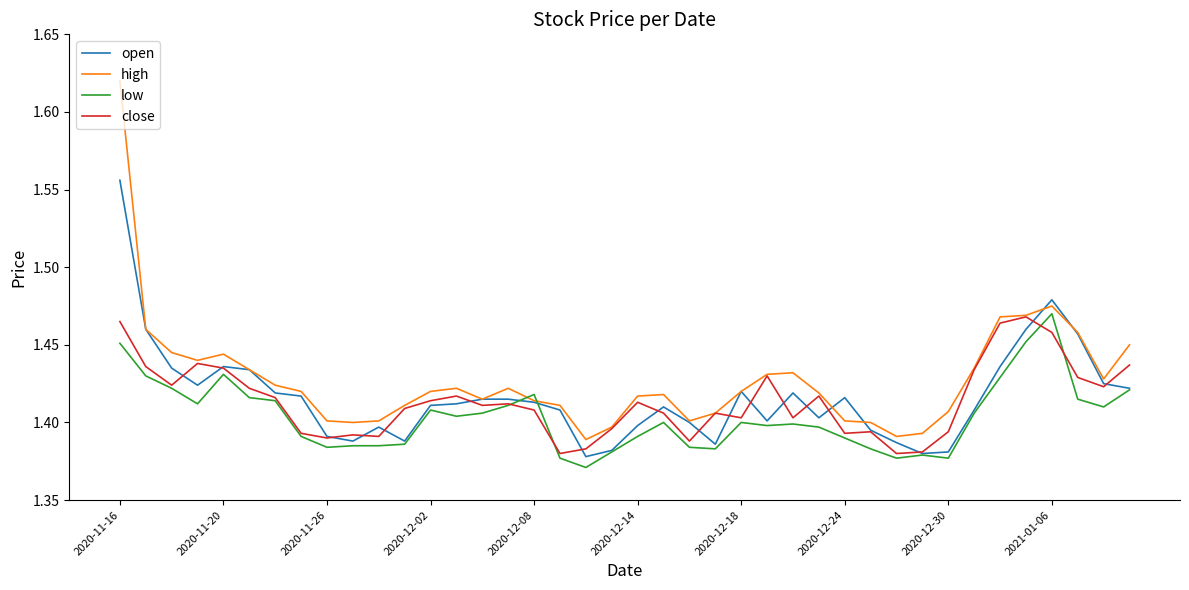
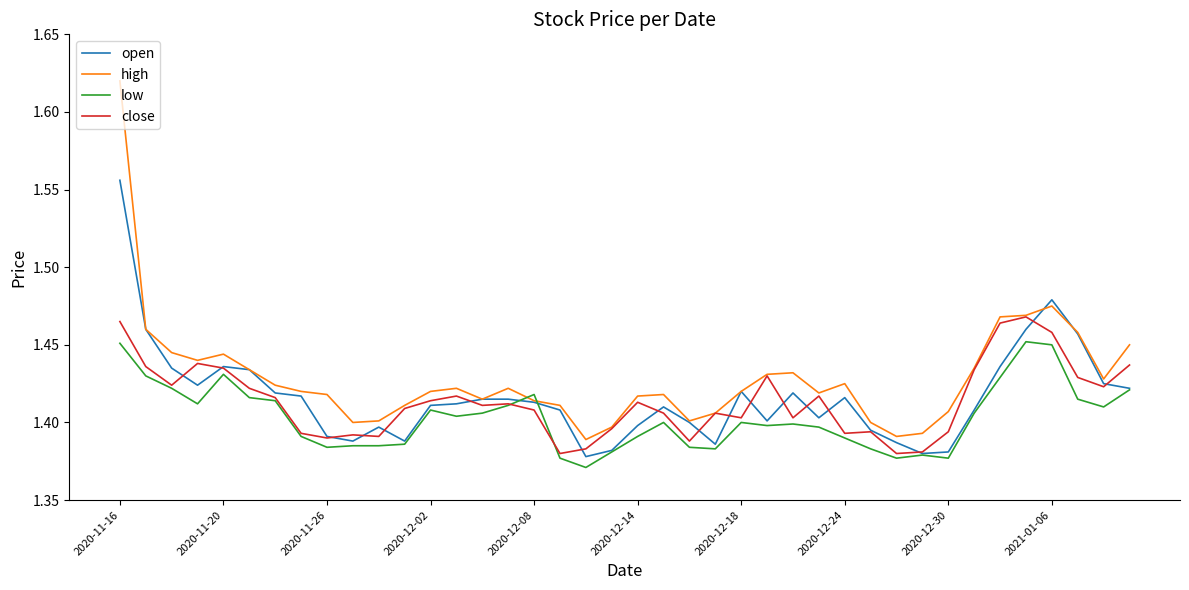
  {
    "open": {
      "2020-11-16": 1.556,
      "2020-12-02": 1.411,
      "2020-12-14": 1.398,
      "2020-12-24": 1.416,
      "2020-12-30": 1.381,
      "2021-01-06": 1.479
    },
    "high": {
      "2020-11-20": 1.444,
-     "2020-11-26": 1.401,
+     "2020-11-26": 1.418,
      "2020-12-02": 1.420,
      "2020-12-14": 1.417,
-     "2020-12-24": 1.401,
+     "2020-12-24": 1.425,
      "2020-12-30": 1.407,
      "2021-01-06": 1.475
    },
    "low": {
      "2020-11-16": 1.45,
      "2020-11-20": 1.43,
      "2020-11-26": 1.384,
      "2020-12-02": 1.408,
      "2020-12-08": 1.418,
      "2020-12-14": 1.39,
      "2020-12-18": 1.40,
      "2020-12-24": 1.39,
      "2020-12-30": 1.377,
-     "2021-01-06": 1.47
+     "2021-01-06": 1.45
    },
    "close": {
      "2020-11-16": 1.465,
      "2020-12-02": 1.414,
      "2020-12-08": 1.408,
      "2020-12-14": 1.413,
      "2020-12-18": 1.403,
      "2020-12-24": 1.393,
      "2020-12-30": 1.394,
      "2021-01-06": 1.458
    }
  }
